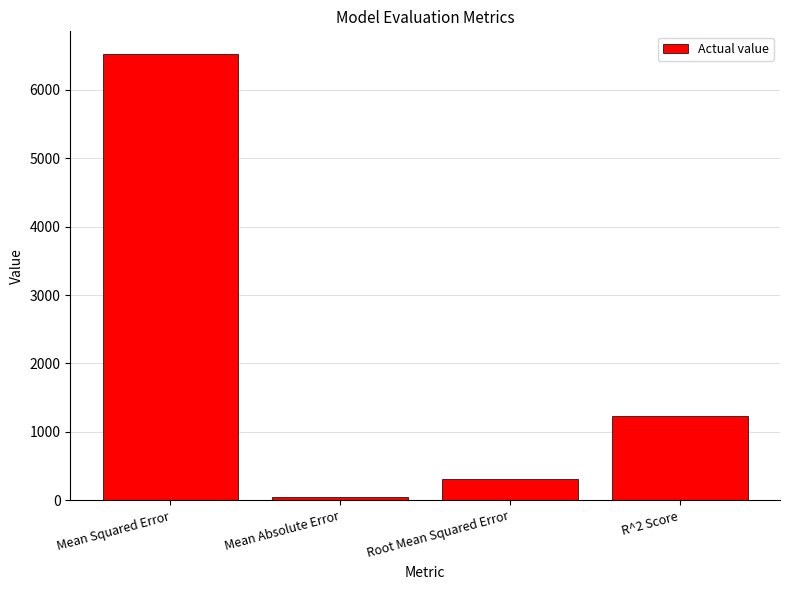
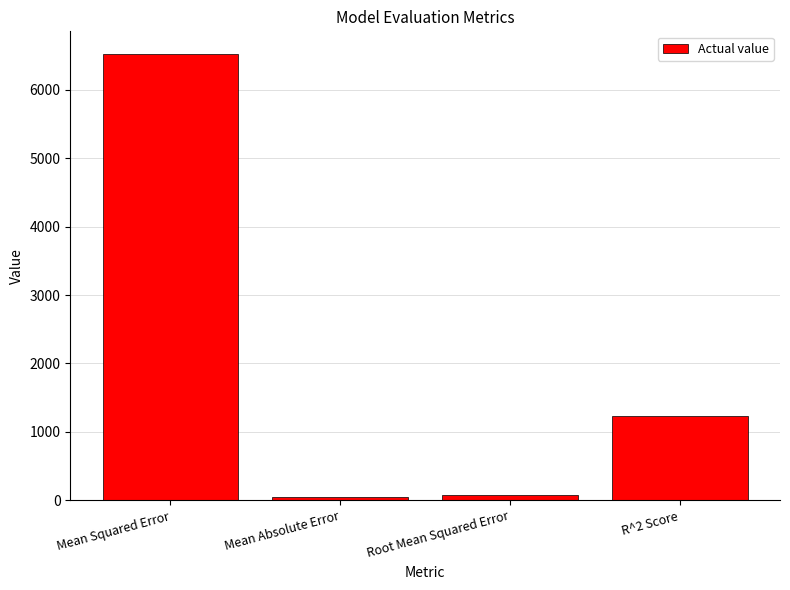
  {
    "Mean Squared Error": 6500,
    "Mean Absolute Error": 0,
-   "Root Mean Squared Error": 300,
+   "Root Mean Squared Error": 100,
    "R^2 Score": 1200
  }
